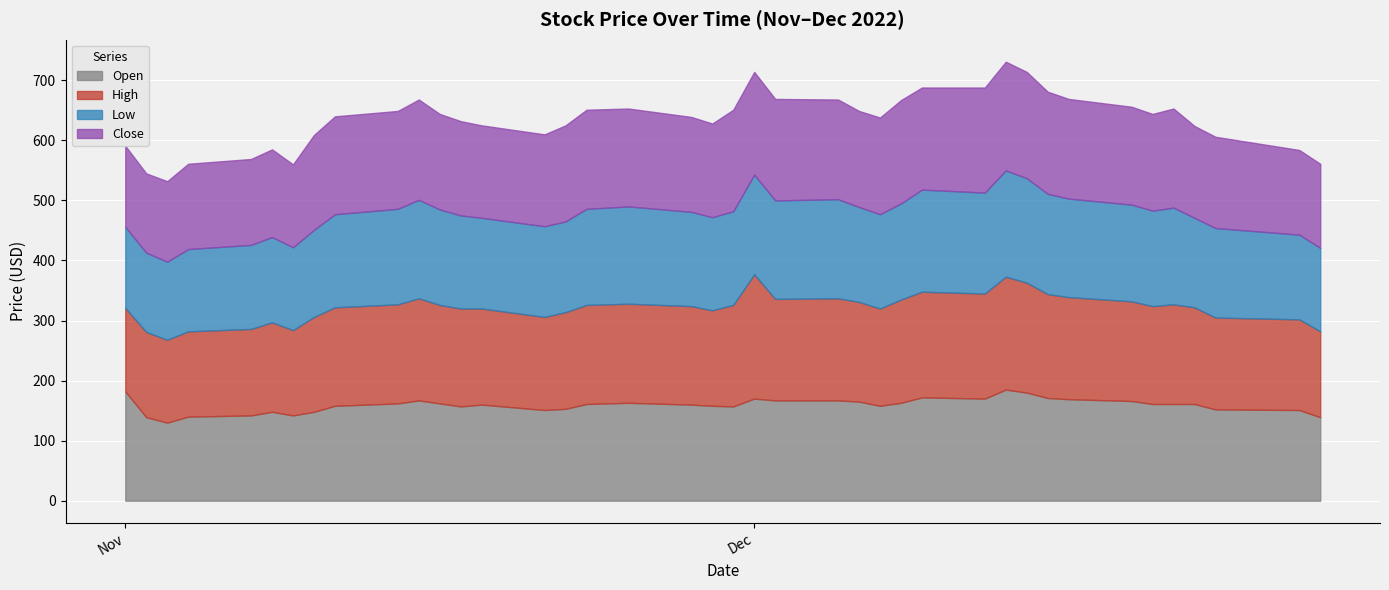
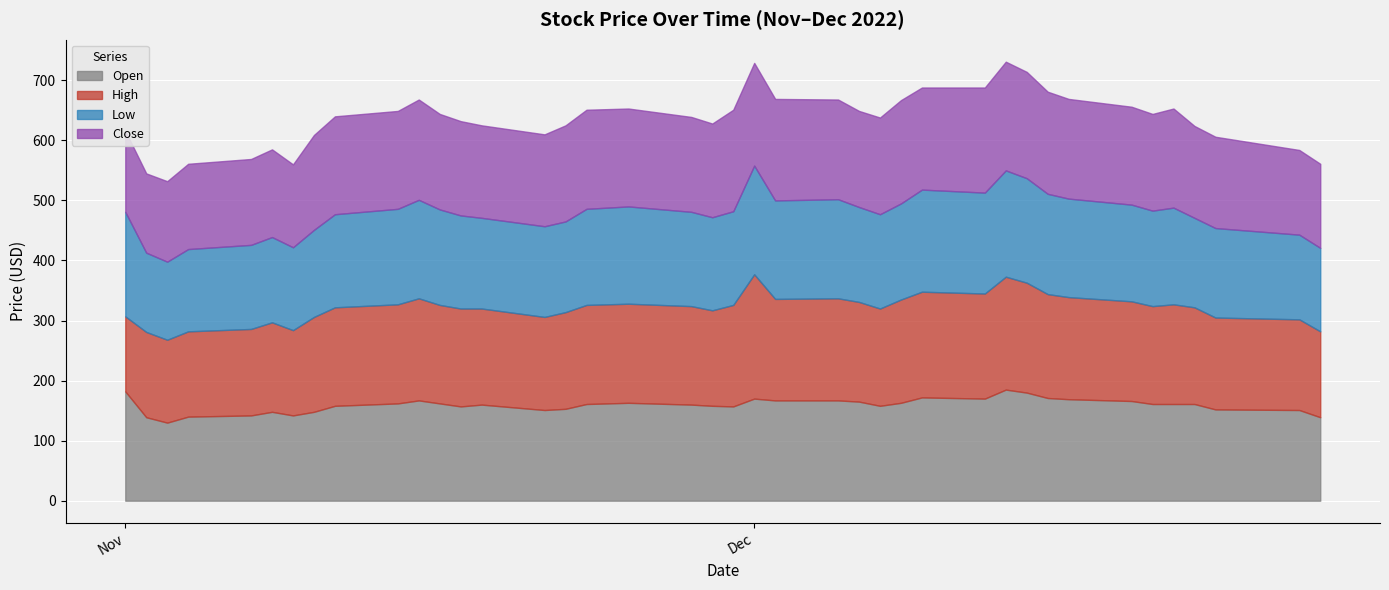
  {
    "Open": {
      "Nov": 180,
      "Dec": 170
    },
    "High": {
-     "Nov": 140,
+     "Nov": 130,
      "Dec": 210
    },
    "Low": {
-     "Nov": 140,
-     "Dec": 170
+     "Nov": 170,
+     "Dec": 180
    },
    "Close": {
      "Dec": 170
    }
  }
